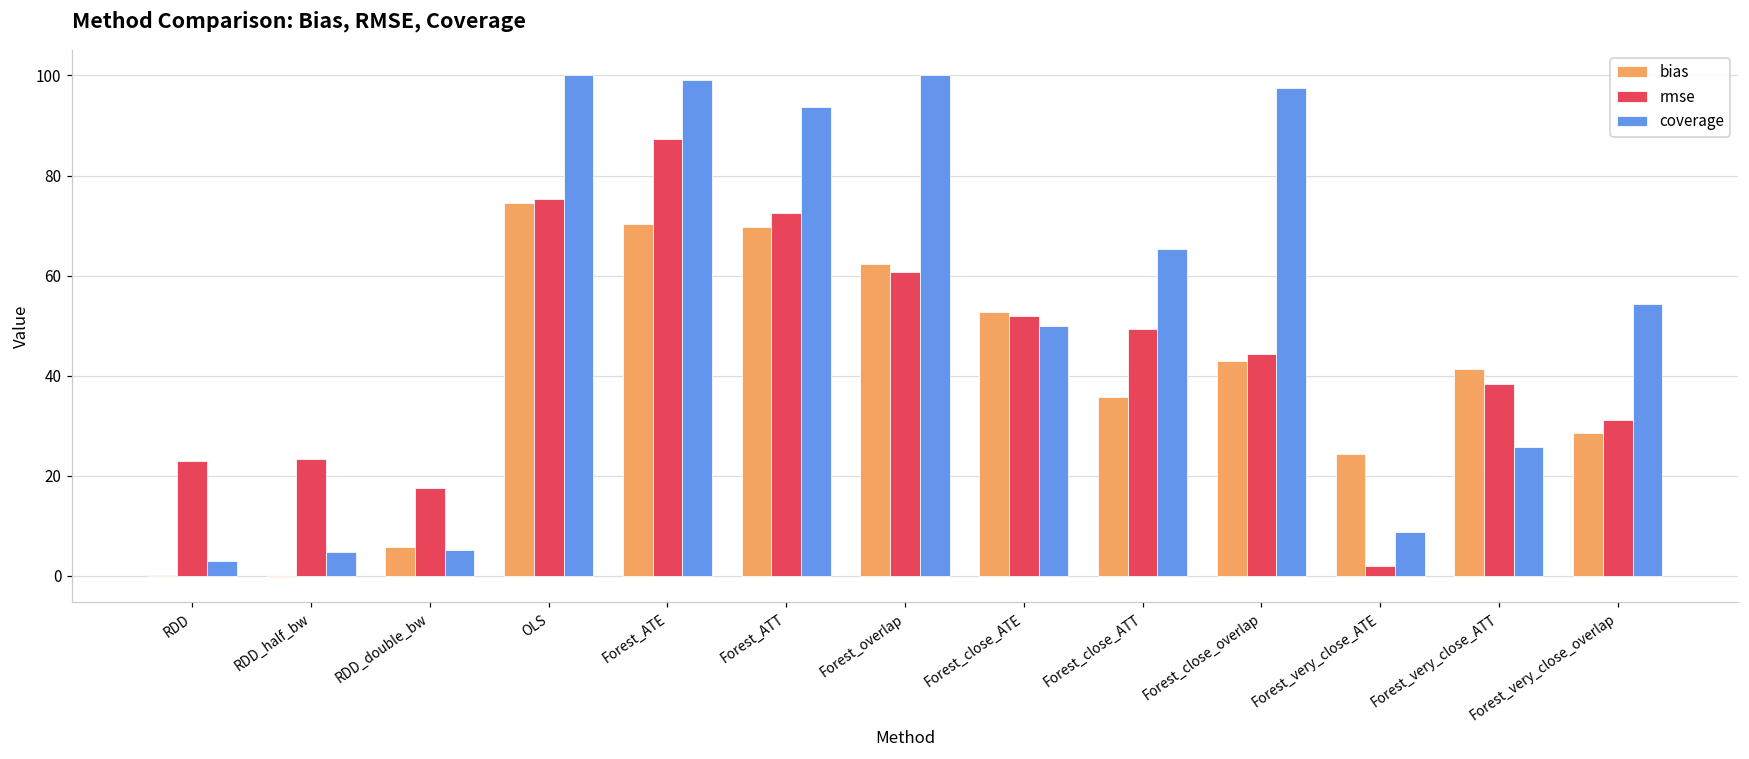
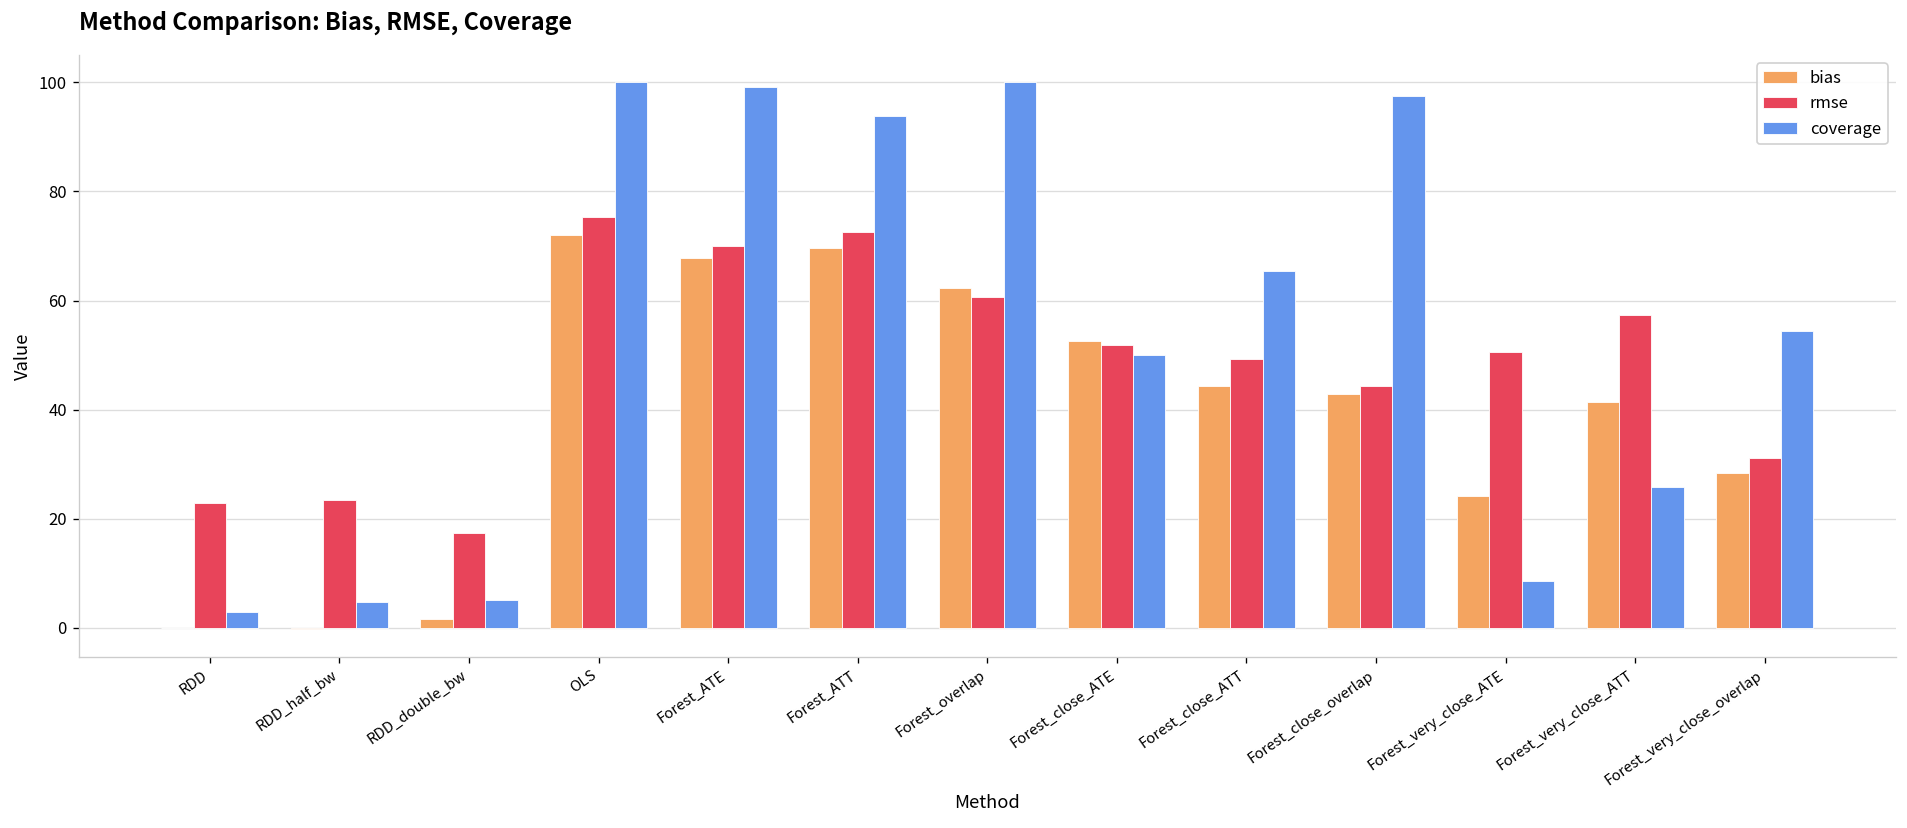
  {
    "bias": {
-     "RDD_double_bw": 6,
-     "OLS": 75,
-     "Forest_ATE": 70,
+     "RDD_double_bw": 2,
+     "OLS": 72,
+     "Forest_ATE": 68,
      "Forest_ATT": 70,
      "Forest_overlap": 62,
      "Forest_close_ATE": 53,
-     "Forest_close_ATT": 36,
+     "Forest_close_ATT": 44,
      "Forest_close_overlap": 43,
      "Forest_very_close_ATE": 24,
      "Forest_very_close_ATT": 41,
      "Forest_very_close_overlap": 28
    },
    "rmse": {
      "RDD": 23,
      "RDD_half_bw": 23,
      "RDD_double_bw": 17,
      "OLS": 75,
-     "Forest_ATE": 87,
+     "Forest_ATE": 70,
      "Forest_ATT": 73,
      "Forest_overlap": 61,
      "Forest_close_ATE": 52,
      "Forest_close_ATT": 49,
      "Forest_close_overlap": 44,
-     "Forest_very_close_ATE": 2,
-     "Forest_very_close_ATT": 38,
+     "Forest_very_close_ATE": 51,
+     "Forest_very_close_ATT": 57,
      "Forest_very_close_overlap": 31
    },
    "coverage": {
      "RDD": 3,
      "RDD_half_bw": 5,
      "RDD_double_bw": 5,
      "OLS": 100,
      "Forest_ATE": 99,
      "Forest_ATT": 94,
      "Forest_overlap": 100,
      "Forest_close_ATE": 50,
      "Forest_close_ATT": 65,
      "Forest_close_overlap": 97,
      "Forest_very_close_ATE": 9,
      "Forest_very_close_ATT": 26,
      "Forest_very_close_overlap": 54
    }
  }
